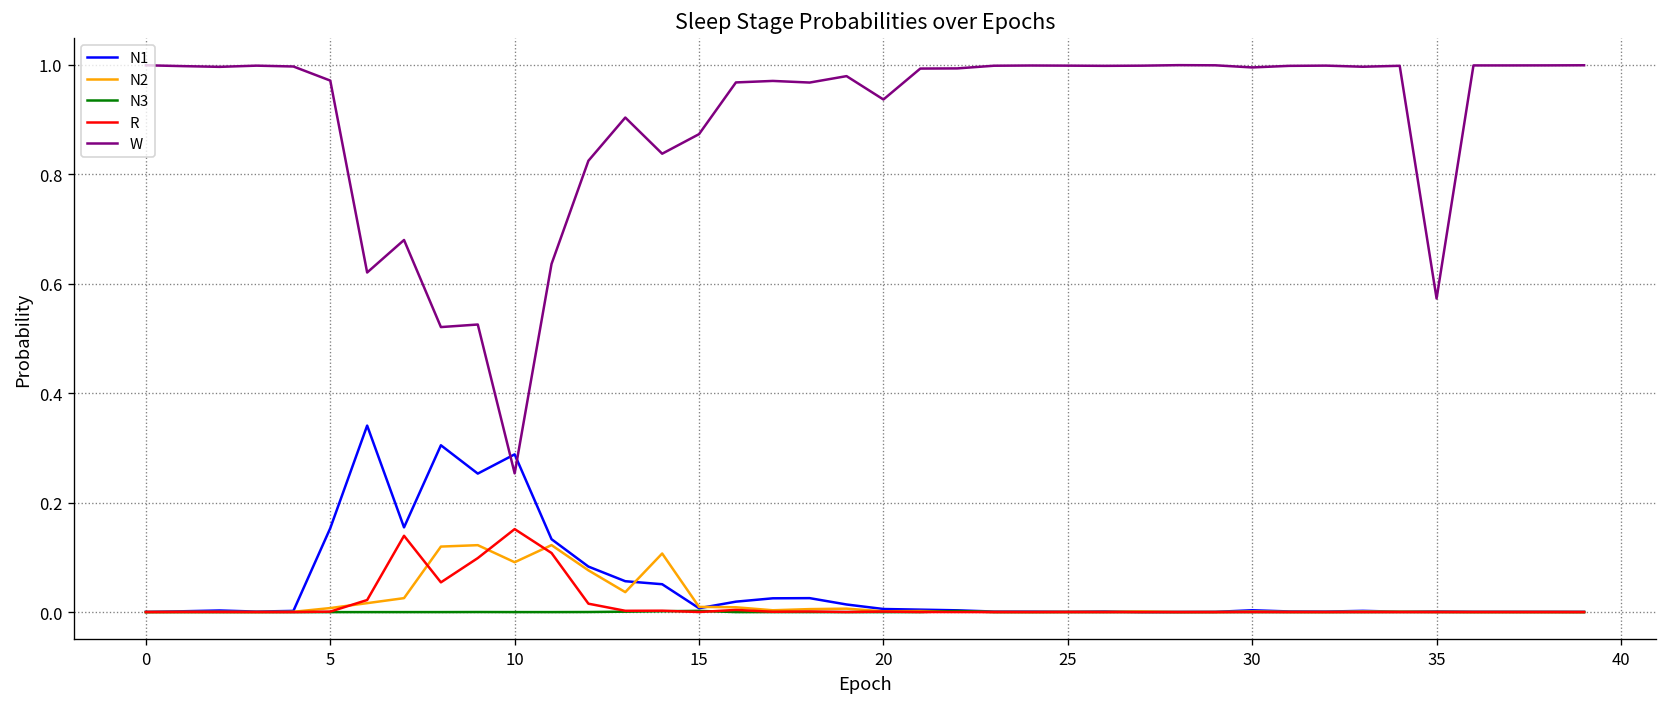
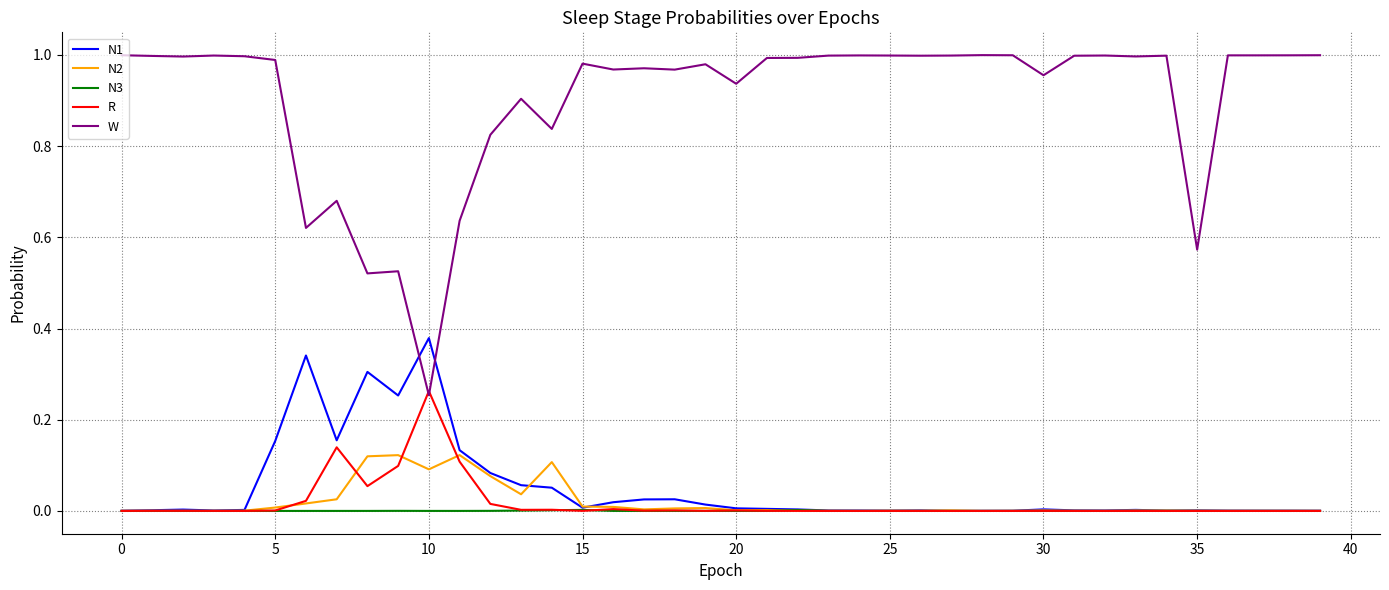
  {
    "N1": {
      "5": 0.15,
-     "10": 0.29
+     "10": 0.38
    },
    "N2": {
      "5": 0.01,
      "10": 0.09
    },
    "N3": {
      "10": 0.00
    },
    "R": {
-     "10": 0.15
+     "10": 0.26
    },
    "W": {
-     "5": 0.97,
+     "5": 0.99,
      "10": 0.25,
-     "15": 0.87,
+     "15": 0.98,
      "20": 0.94,
      "25": 1.00,
-     "30": 1.00,
+     "30": 0.96,
      "35": 0.57
    }
  }
